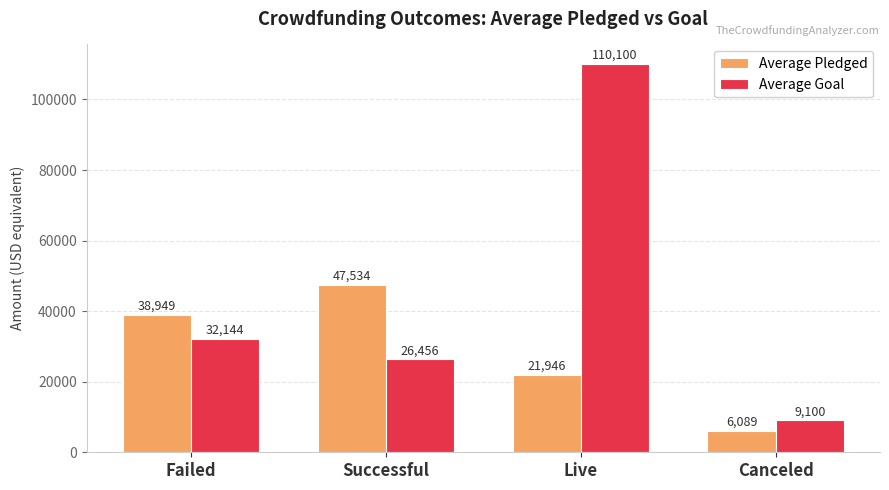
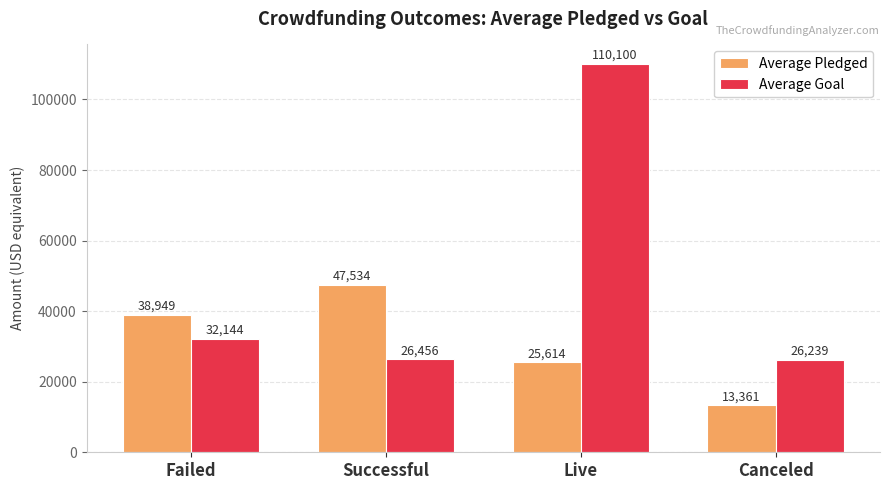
  {
    "Average Pledged": {
      "Failed": "38,949",
      "Successful": "47,534",
-     "Live": "21,946",
-     "Canceled": "6,089"
+     "Live": "25,614",
+     "Canceled": "13,361"
    },
    "Average Goal": {
      "Failed": "32,144",
      "Successful": "26,456",
      "Live": "110,100",
-     "Canceled": "9,100"
+     "Canceled": "26,239"
    }
  }
